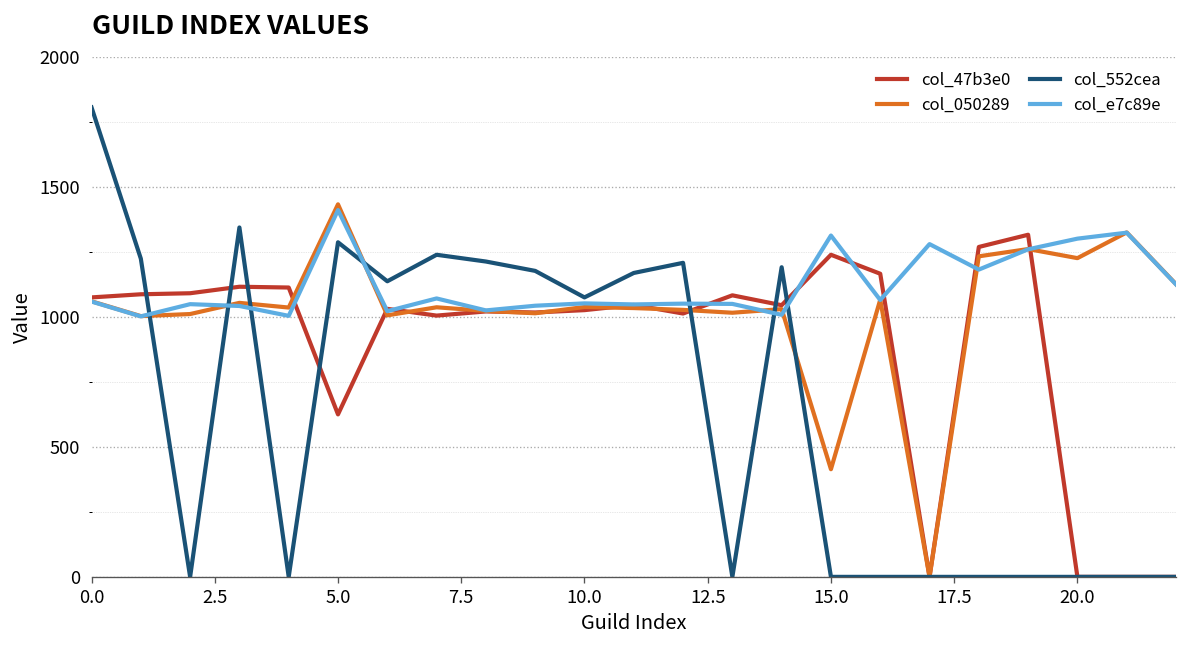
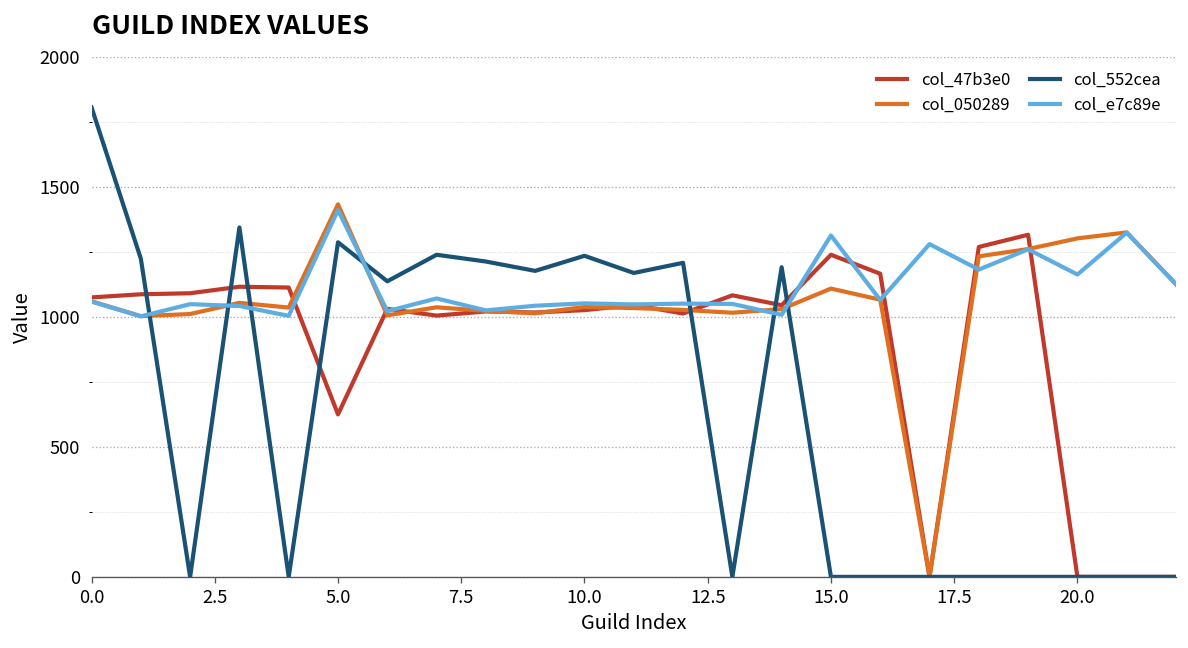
  {
    "col_47b3e0": {
      "0.0": 1080,
      "5.0": 630,
      "10.0": 1030,
      "15.0": 1240
    },
    "col_050289": {
      "5.0": 1430,
      "10.0": 1040,
-     "15.0": 410,
-     "20.0": 1230
+     "15.0": 1110,
+     "20.0": 1300
    },
    "col_552cea": {
      "0.0": 1810,
      "5.0": 1290,
-     "10.0": 1080,
+     "10.0": 1240,
      "15.0": 0
    },
    "col_e7c89e": {
      "5.0": 1410,
      "10.0": 1050,
      "15.0": 1310,
-     "20.0": 1300
+     "20.0": 1160
    }
  }
